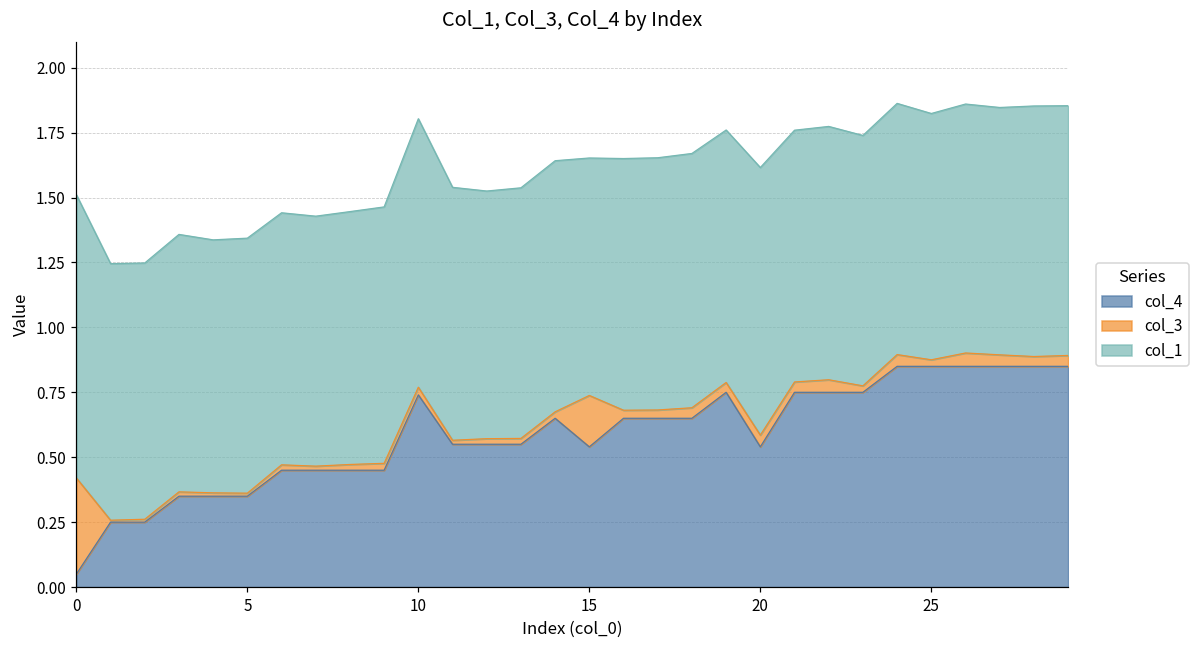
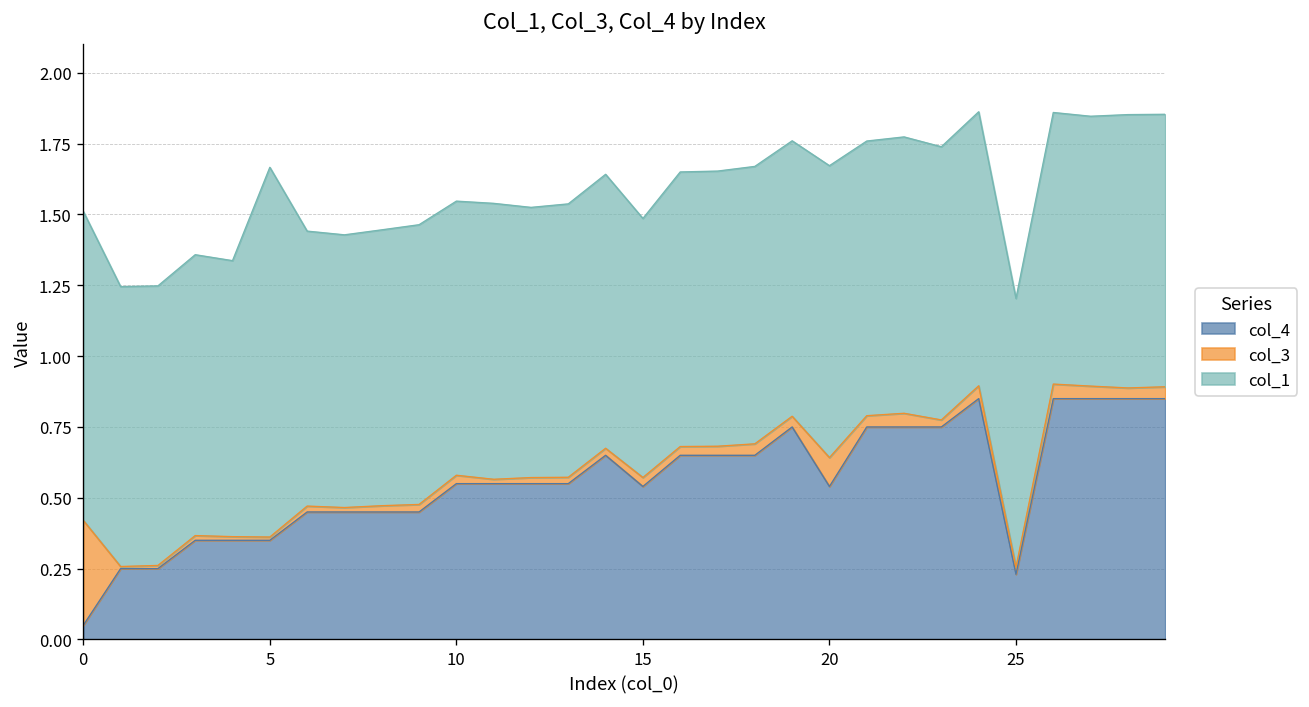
  {
    "col_4": {
      "0": 0.05,
      "5": 0.35,
-     "10": 0.74,
+     "10": 0.55,
      "15": 0.54,
      "20": 0.54,
-     "25": 0.85
+     "25": 0.23
    },
    "col_3": {
      "0": 0.37,
      "5": 0.01,
      "10": 0.03,
-     "15": 0.20,
-     "20": 0.05,
+     "15": 0.03,
+     "20": 0.10,
      "25": 0.03
    },
    "col_1": {
      "0": 1.09,
-     "5": 0.98,
-     "10": 1.03,
+     "5": 1.30,
+     "10": 0.97,
      "15": 0.91,
      "20": 1.03,
      "25": 0.95
    }
  }
